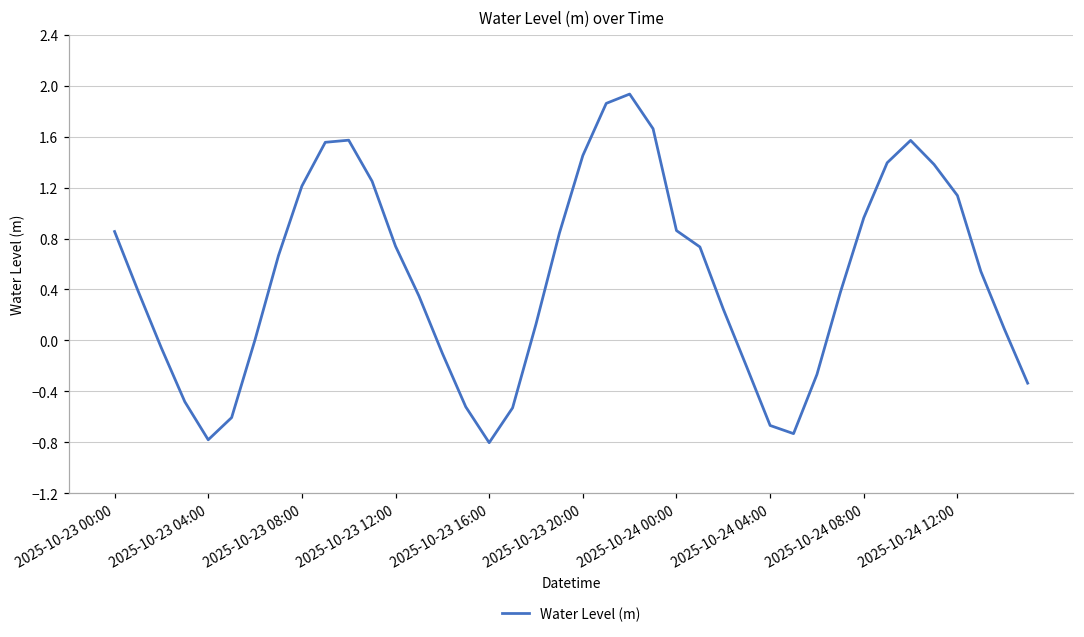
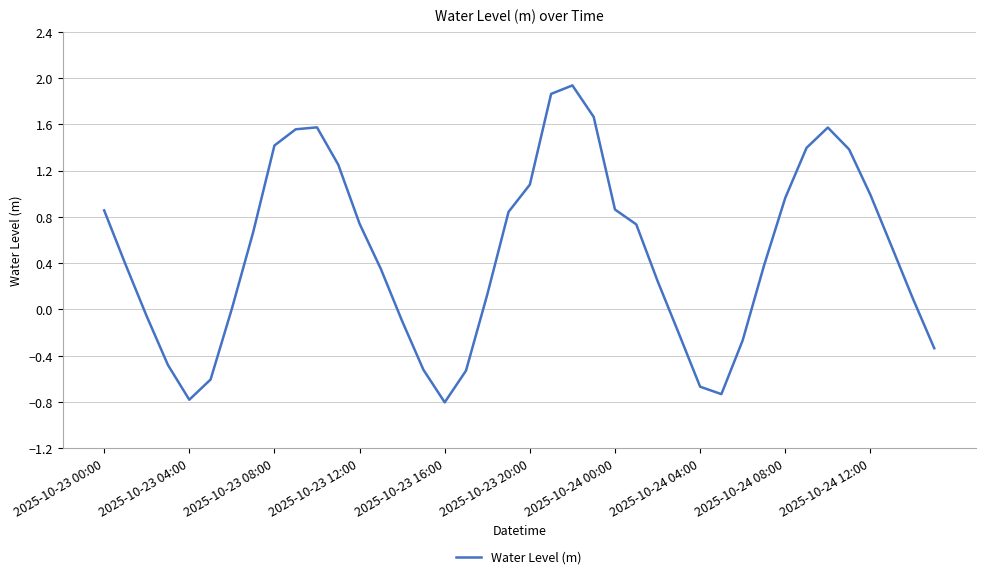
  {
    "2025-10-23 00:00": 0.86,
    "2025-10-23 04:00": -0.78,
-   "2025-10-23 08:00": 1.21,
+   "2025-10-23 08:00": 1.42,
    "2025-10-23 12:00": 0.74,
    "2025-10-23 16:00": -0.80,
-   "2025-10-23 20:00": 1.45,
+   "2025-10-23 20:00": 1.08,
    "2025-10-24 00:00": 0.86,
    "2025-10-24 04:00": -0.67,
    "2025-10-24 08:00": 0.96,
-   "2025-10-24 12:00": 1.14
+   "2025-10-24 12:00": 0.99
  }
